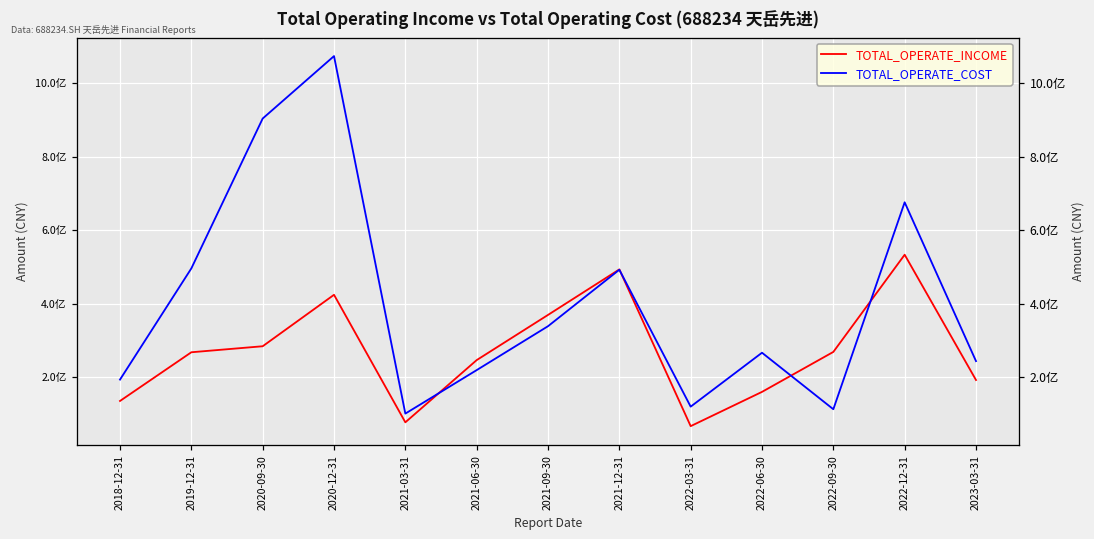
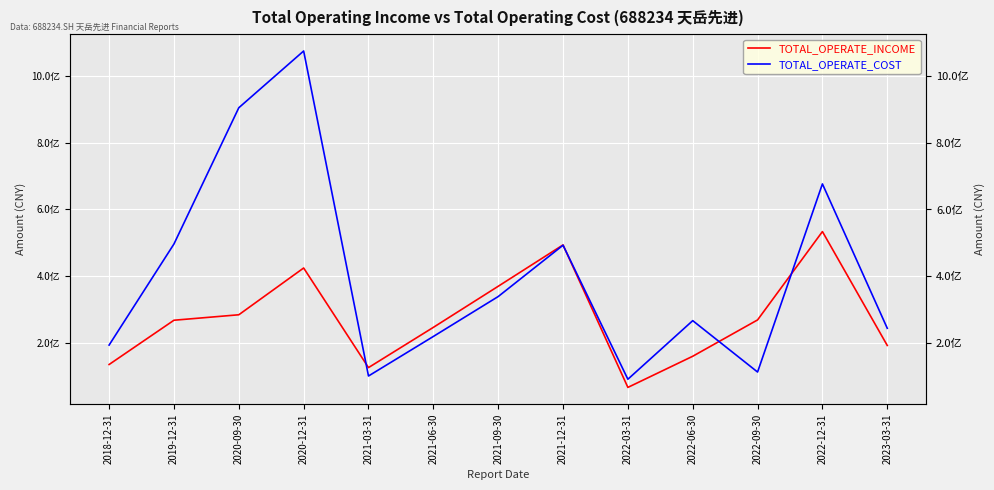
  {
    "TOTAL_OPERATE_INCOME": {
      "2018-12-31": "1.4亿",
      "2019-12-31": "2.7亿",
      "2020-09-30": "2.8亿",
      "2020-12-31": "4.2亿",
-     "2021-03-31": "0.8亿",
+     "2021-03-31": "1.3亿",
      "2021-06-30": "2.5亿",
      "2021-09-30": "3.7亿",
      "2022-03-31": "0.7亿",
      "2022-06-30": "1.6亿",
      "2022-09-30": "2.7亿",
      "2022-12-31": "5.3亿",
      "2023-03-31": "1.9亿"
    },
    "TOTAL_OPERATE_COST": {
      "2018-12-31": "1.9亿",
      "2019-12-31": "5.0亿",
      "2020-09-30": "9.0亿",
      "2020-12-31": "10.7亿",
      "2021-03-31": "1.0亿",
      "2021-06-30": "2.2亿",
      "2021-09-30": "3.4亿",
-     "2022-03-31": "1.2亿",
+     "2022-03-31": "0.9亿",
      "2022-06-30": "2.7亿",
      "2022-09-30": "1.1亿",
      "2022-12-31": "6.8亿",
      "2023-03-31": "2.4亿"
    }
  }
